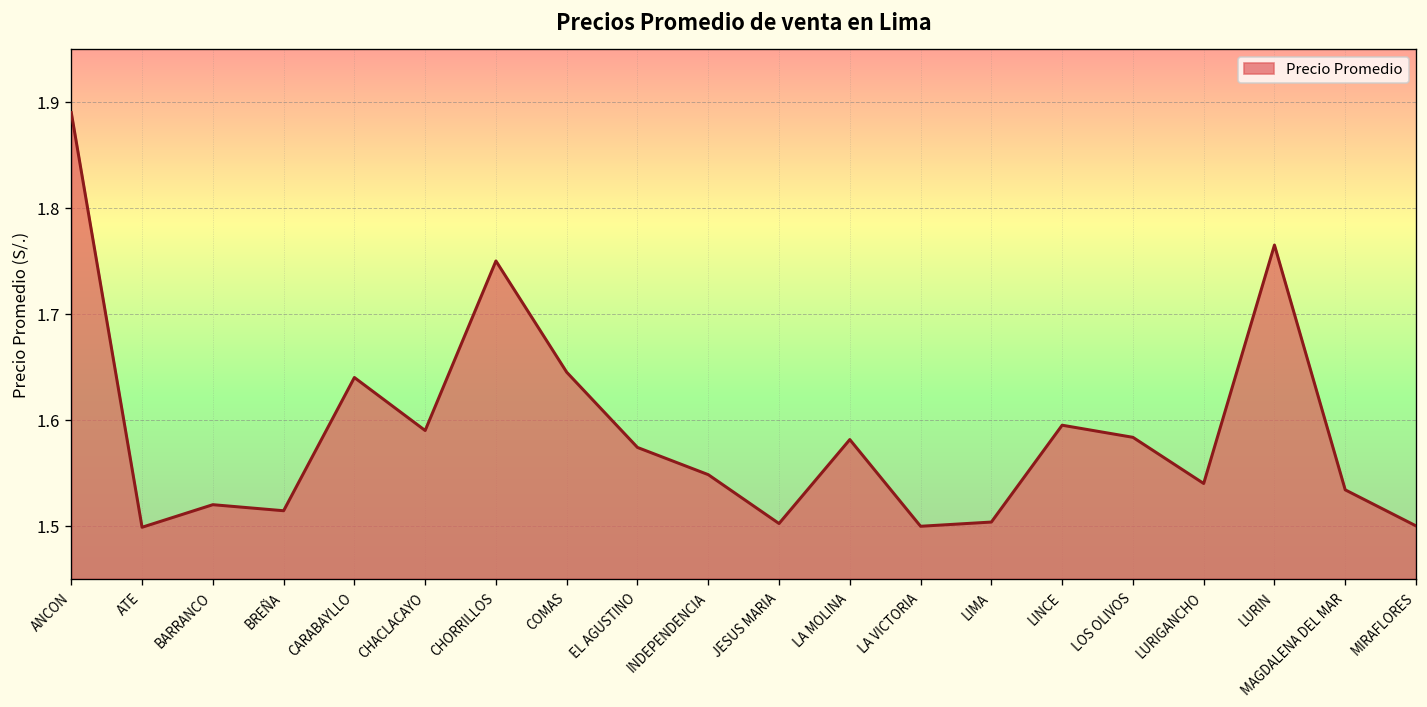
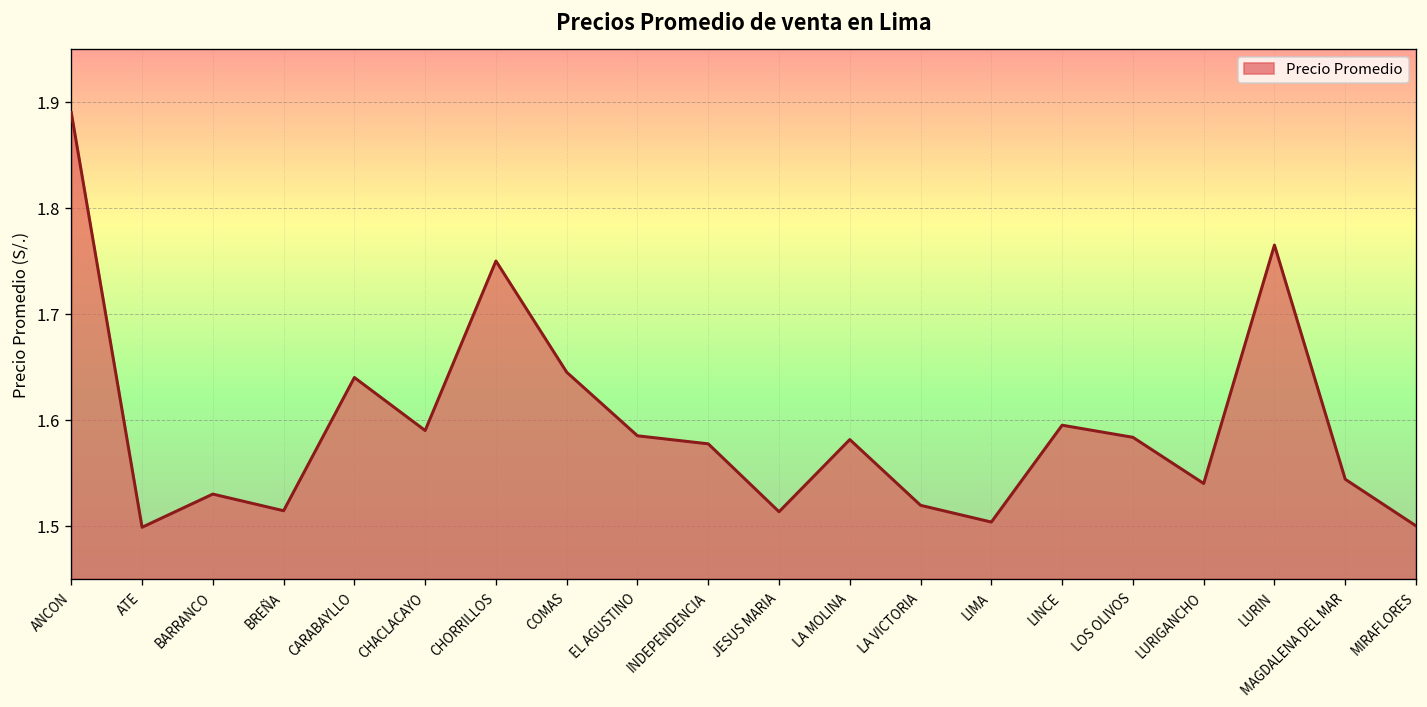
  {
    "ANCON": 1.89,
    "ATE": 1.50,
-   "BARRANCO": 1.52,
+   "BARRANCO": 1.53,
    "BREÑA": 1.51,
    "CARABAYLLO": 1.64,
    "CHACLACAYO": 1.59,
    "CHORRILLOS": 1.75,
    "COMAS": 1.65,
-   "EL AGUSTINO": 1.57,
-   "INDEPENDENCIA": 1.55,
-   "JESUS MARIA": 1.50,
+   "EL AGUSTINO": 1.59,
+   "INDEPENDENCIA": 1.58,
+   "JESUS MARIA": 1.51,
    "LA MOLINA": 1.58,
-   "LA VICTORIA": 1.50,
+   "LA VICTORIA": 1.52,
    "LIMA": 1.50,
    "LINCE": 1.60,
    "LOS OLIVOS": 1.58,
    "LURIGANCHO": 1.54,
    "LURIN": 1.77,
-   "MAGDALENA DEL MAR": 1.53,
+   "MAGDALENA DEL MAR": 1.54,
    "MIRAFLORES": 1.50
  }
